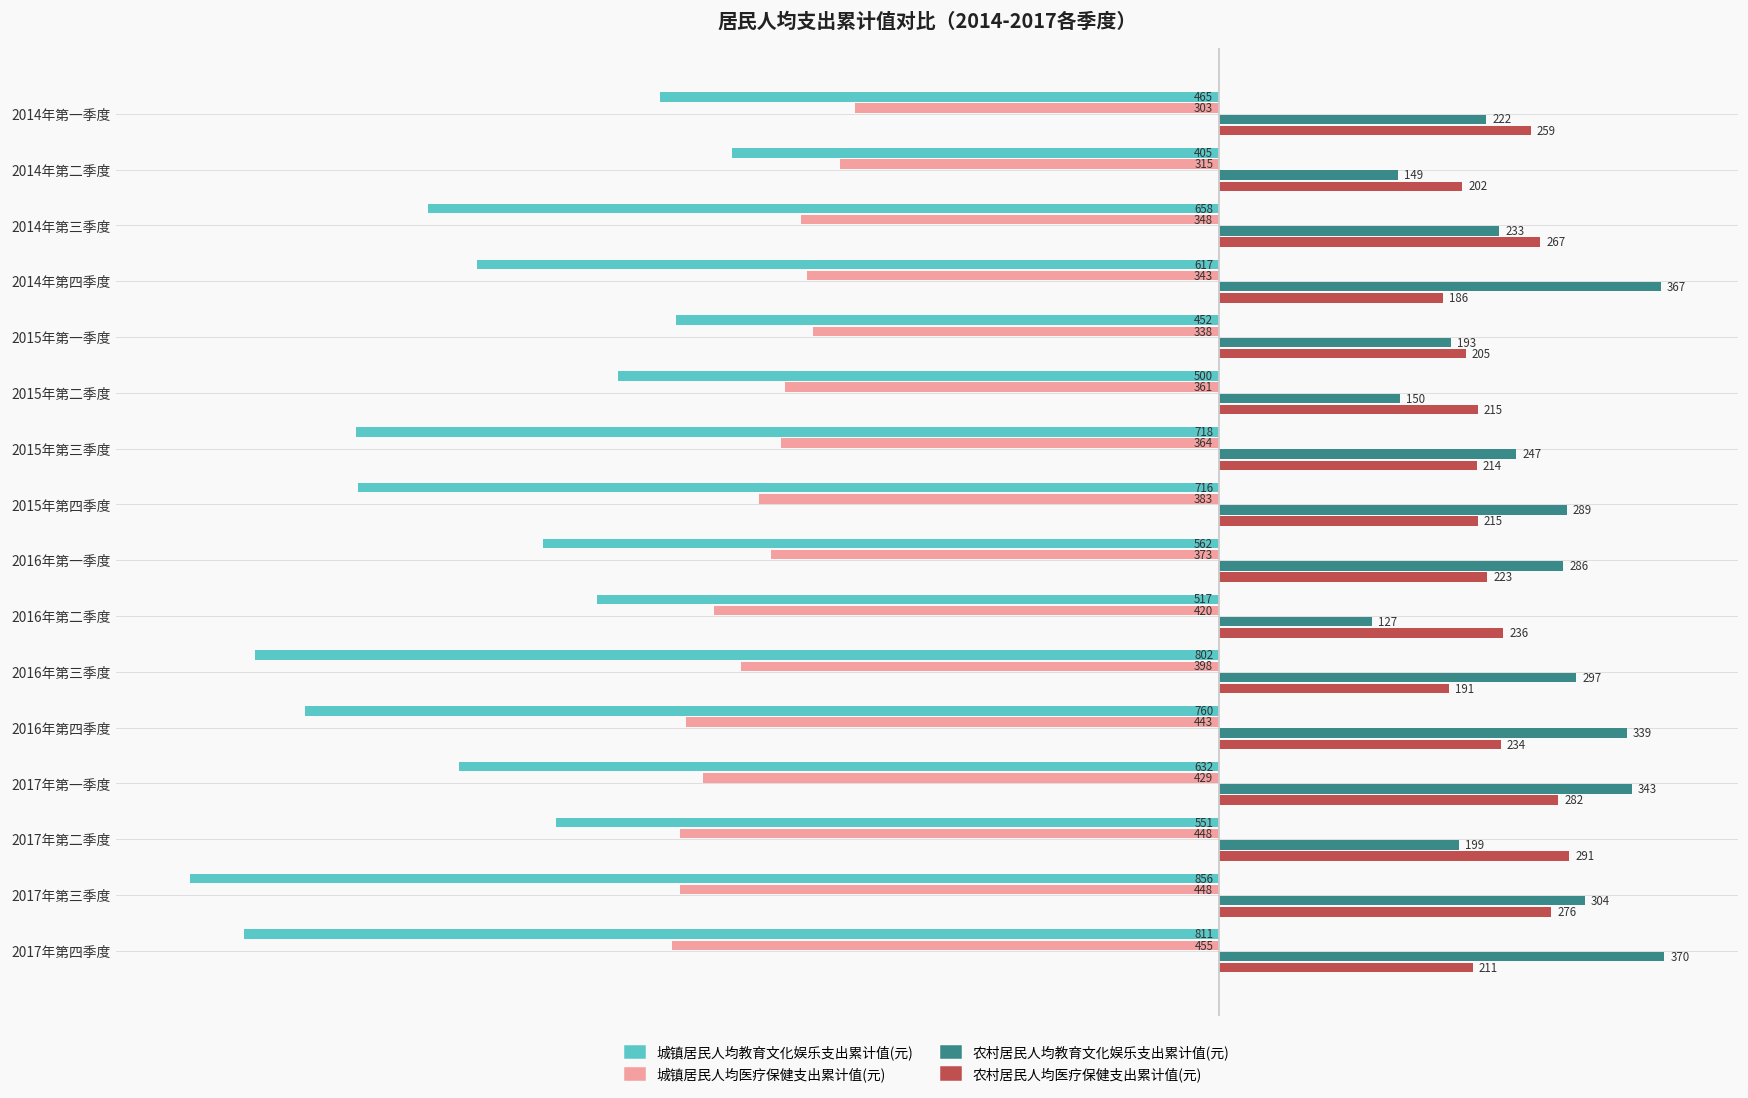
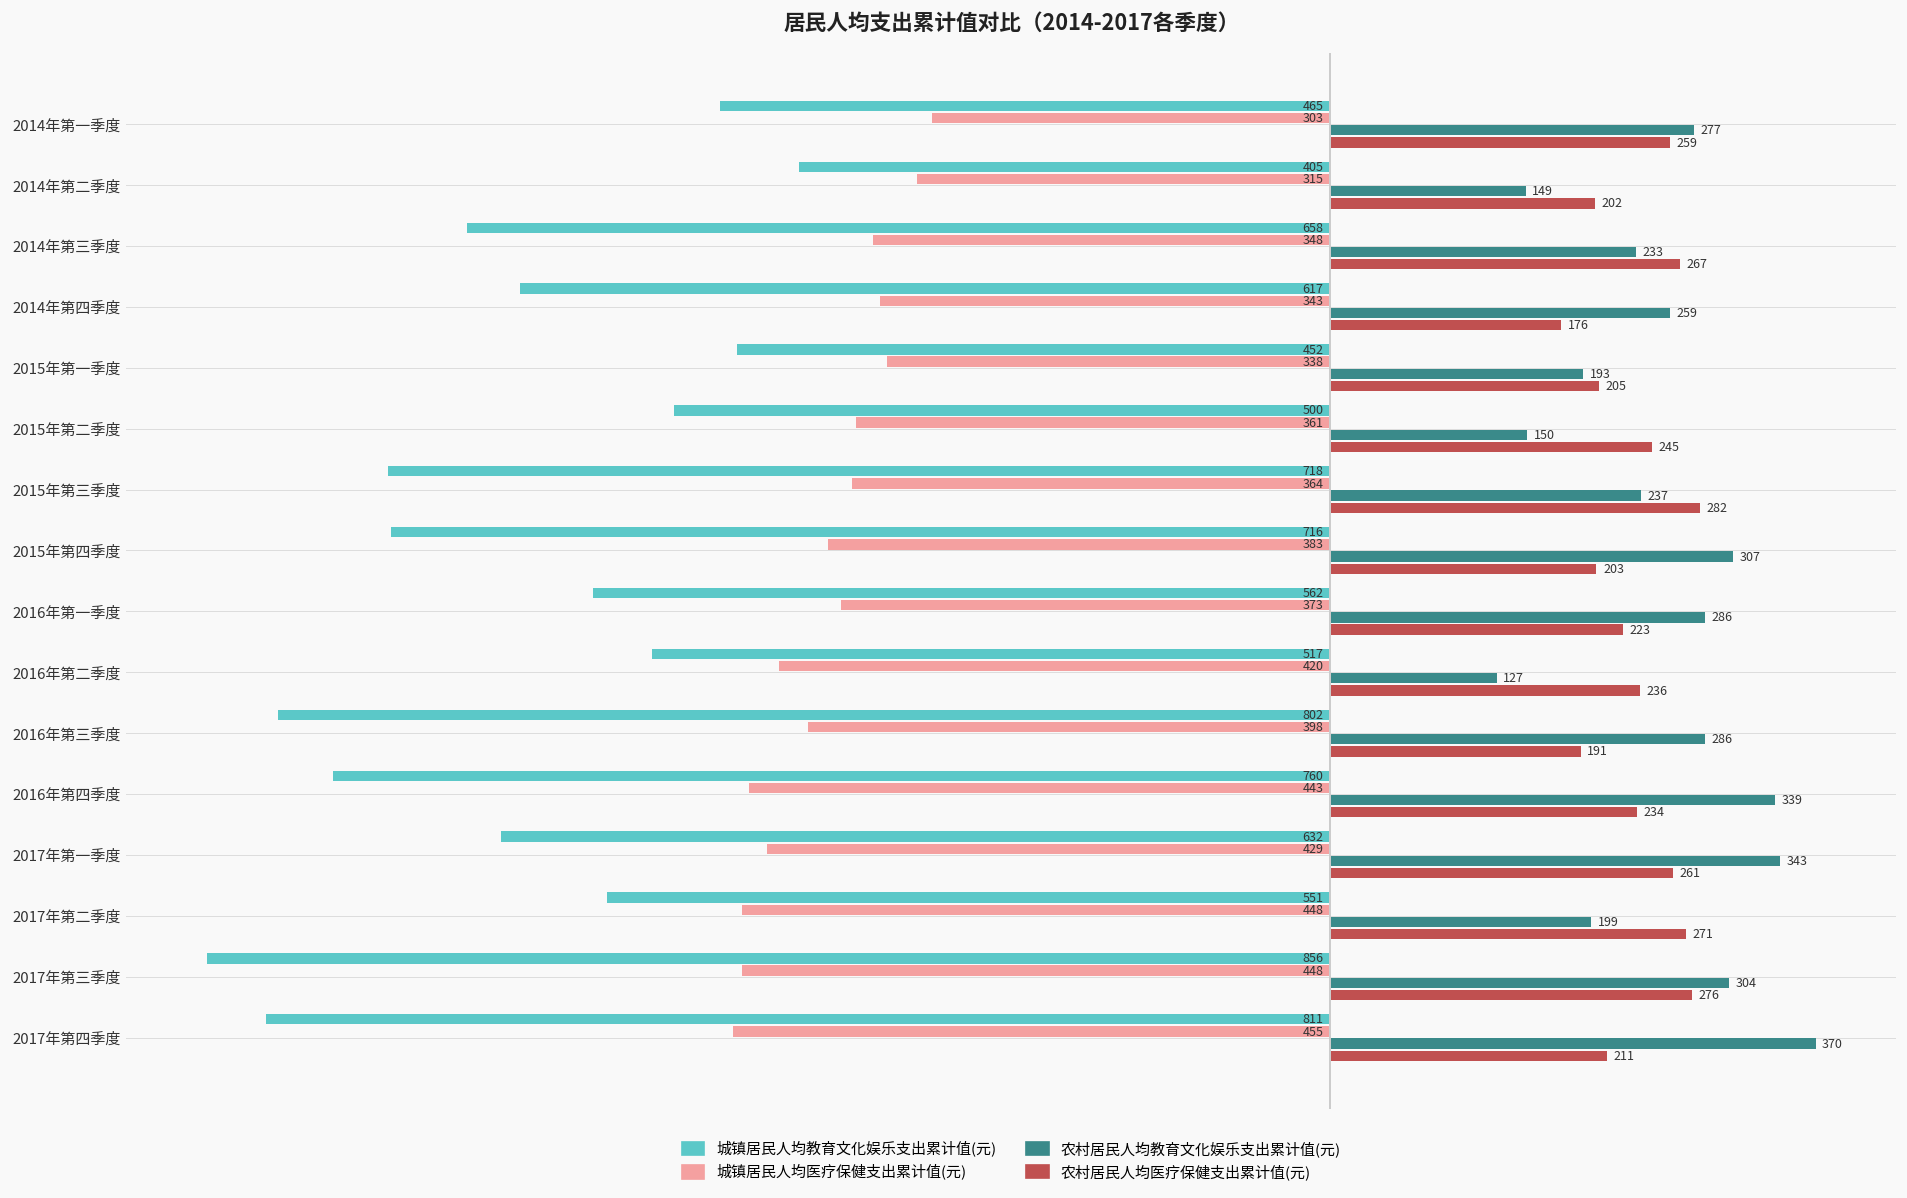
  {
    "农村居民人均教育文化娱乐支出累计值(元)": {
-     "2014年第一季度": 222,
+     "2014年第一季度": 277,
      "2014年第二季度": 149,
      "2014年第三季度": 233,
-     "2014年第四季度": 367,
+     "2014年第四季度": 259,
      "2015年第一季度": 193,
      "2015年第二季度": 150,
-     "2015年第三季度": 247,
-     "2015年第四季度": 289,
+     "2015年第三季度": 237,
+     "2015年第四季度": 307,
      "2016年第一季度": 286,
      "2016年第二季度": 127,
-     "2016年第三季度": 297,
+     "2016年第三季度": 286,
      "2016年第四季度": 339,
      "2017年第一季度": 343,
      "2017年第二季度": 199,
      "2017年第三季度": 304,
      "2017年第四季度": 370
    },
    "农村居民人均医疗保健支出累计值(元)": {
      "2014年第一季度": 259,
      "2014年第二季度": 202,
      "2014年第三季度": 267,
-     "2014年第四季度": 186,
+     "2014年第四季度": 176,
      "2015年第一季度": 205,
-     "2015年第二季度": 215,
-     "2015年第三季度": 214,
-     "2015年第四季度": 215,
+     "2015年第二季度": 245,
+     "2015年第三季度": 282,
+     "2015年第四季度": 203,
      "2016年第一季度": 223,
      "2016年第二季度": 236,
      "2016年第三季度": 191,
      "2016年第四季度": 234,
-     "2017年第一季度": 282,
-     "2017年第二季度": 291,
+     "2017年第一季度": 261,
+     "2017年第二季度": 271,
      "2017年第三季度": 276,
      "2017年第四季度": 211
    }
  }
